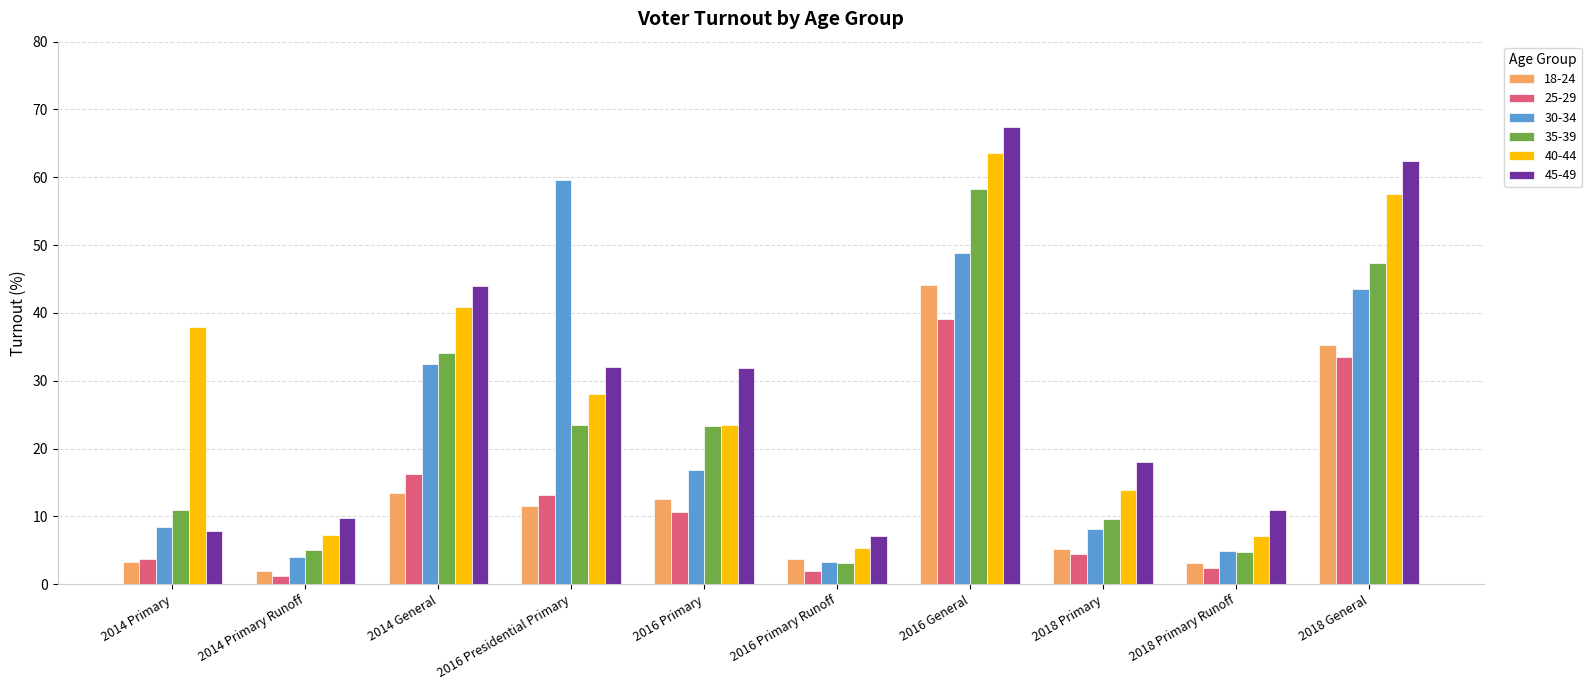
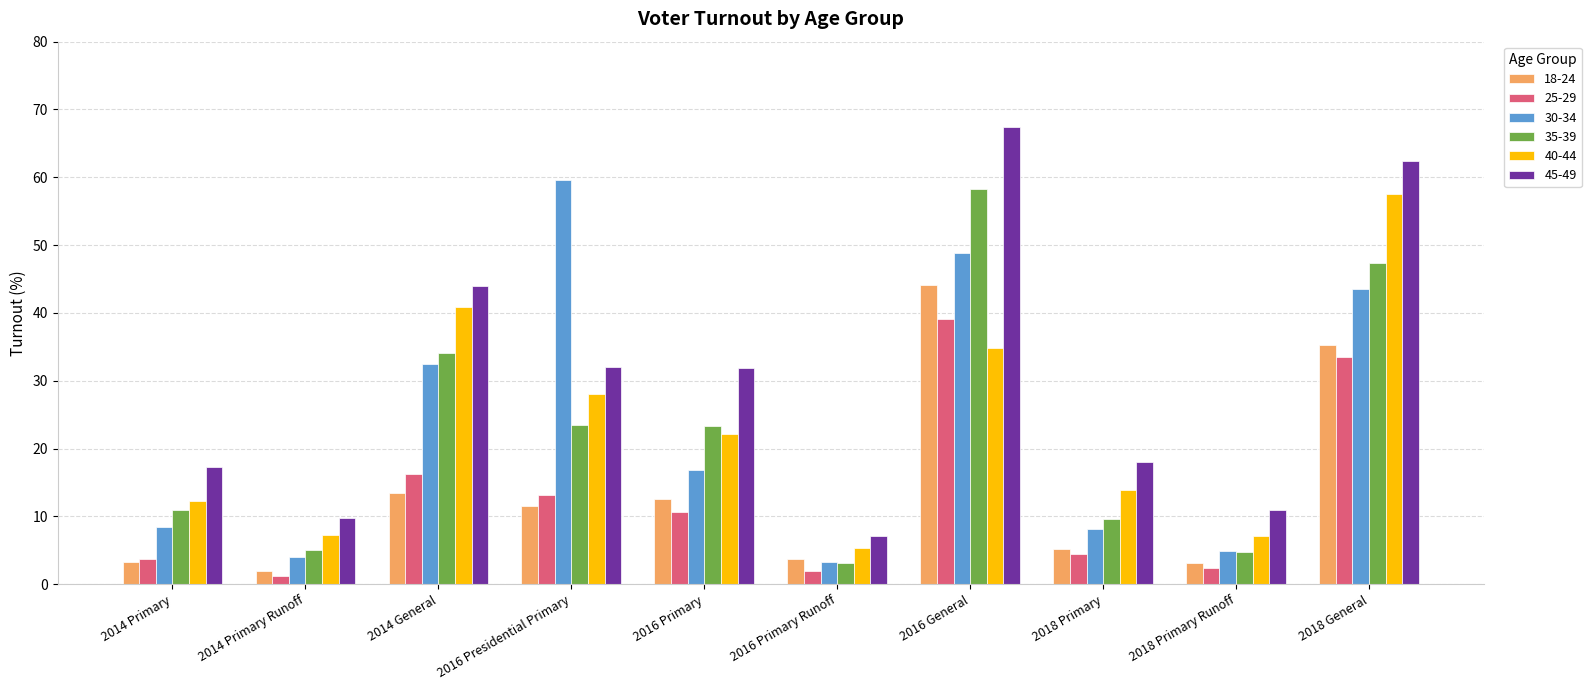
  {
    "18-24": {
      "2014 Primary": 3,
      "2014 Primary Runoff": 2,
      "2014 General": 13,
      "2016 Presidential Primary": 12,
      "2016 Primary": 13,
      "2016 Primary Runoff": 4,
      "2016 General": 44,
      "2018 Primary": 5,
      "2018 Primary Runoff": 3,
      "2018 General": 35
    },
    "25-29": {
      "2014 Primary": 4,
      "2014 Primary Runoff": 1,
      "2014 General": 16,
      "2016 Presidential Primary": 13,
      "2016 Primary": 11,
      "2016 Primary Runoff": 2,
      "2016 General": 39,
      "2018 Primary": 5,
      "2018 Primary Runoff": 2,
      "2018 General": 34
    },
    "30-34": {
      "2014 Primary": 8,
      "2014 Primary Runoff": 4,
      "2014 General": 32,
      "2016 Presidential Primary": 60,
      "2016 Primary": 17,
      "2016 Primary Runoff": 3,
      "2016 General": 49,
      "2018 Primary": 8,
      "2018 Primary Runoff": 5,
      "2018 General": 44
    },
    "35-39": {
      "2014 Primary": 11,
      "2014 Primary Runoff": 5,
      "2014 General": 34,
      "2016 Presidential Primary": 23,
      "2016 Primary": 23,
      "2016 Primary Runoff": 3,
      "2016 General": 58,
      "2018 Primary": 10,
      "2018 Primary Runoff": 5,
      "2018 General": 47
    },
    "40-44": {
-     "2014 Primary": 38,
+     "2014 Primary": 12,
      "2014 Primary Runoff": 7,
      "2014 General": 41,
      "2016 Presidential Primary": 28,
-     "2016 Primary": 23,
+     "2016 Primary": 22,
      "2016 Primary Runoff": 5,
-     "2016 General": 64,
+     "2016 General": 35,
      "2018 Primary": 14,
      "2018 Primary Runoff": 7,
      "2018 General": 58
    },
    "45-49": {
-     "2014 Primary": 8,
+     "2014 Primary": 17,
      "2014 Primary Runoff": 10,
      "2014 General": 44,
      "2016 Presidential Primary": 32,
      "2016 Primary": 32,
      "2016 Primary Runoff": 7,
      "2016 General": 67,
      "2018 Primary": 18,
      "2018 Primary Runoff": 11,
      "2018 General": 62
    }
  }
